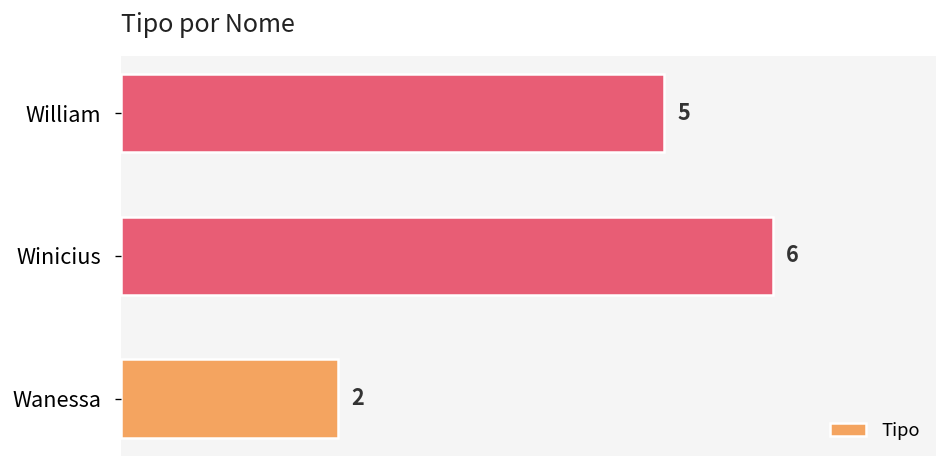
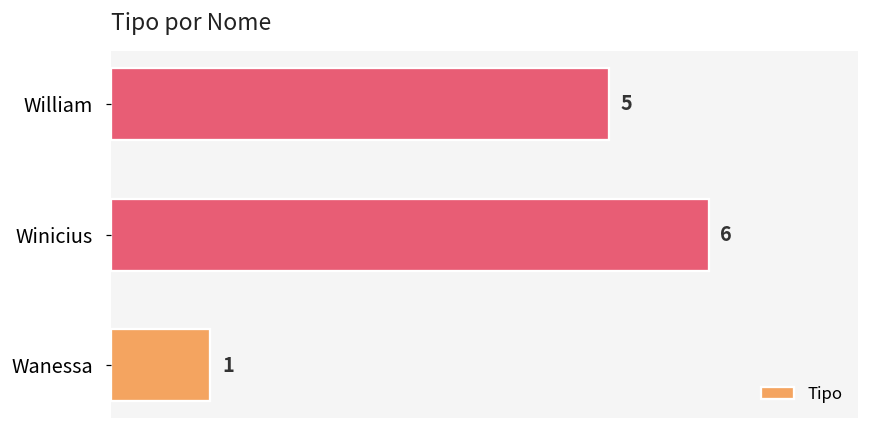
  {
    "William": 5,
    "Winicius": 6,
-   "Wanessa": 2
+   "Wanessa": 1
  }
